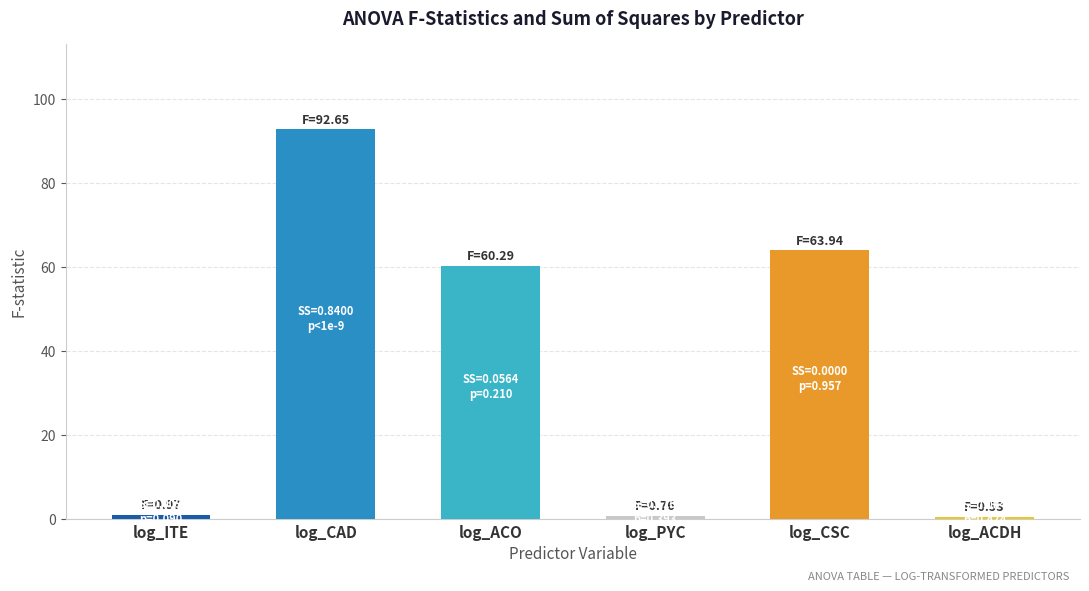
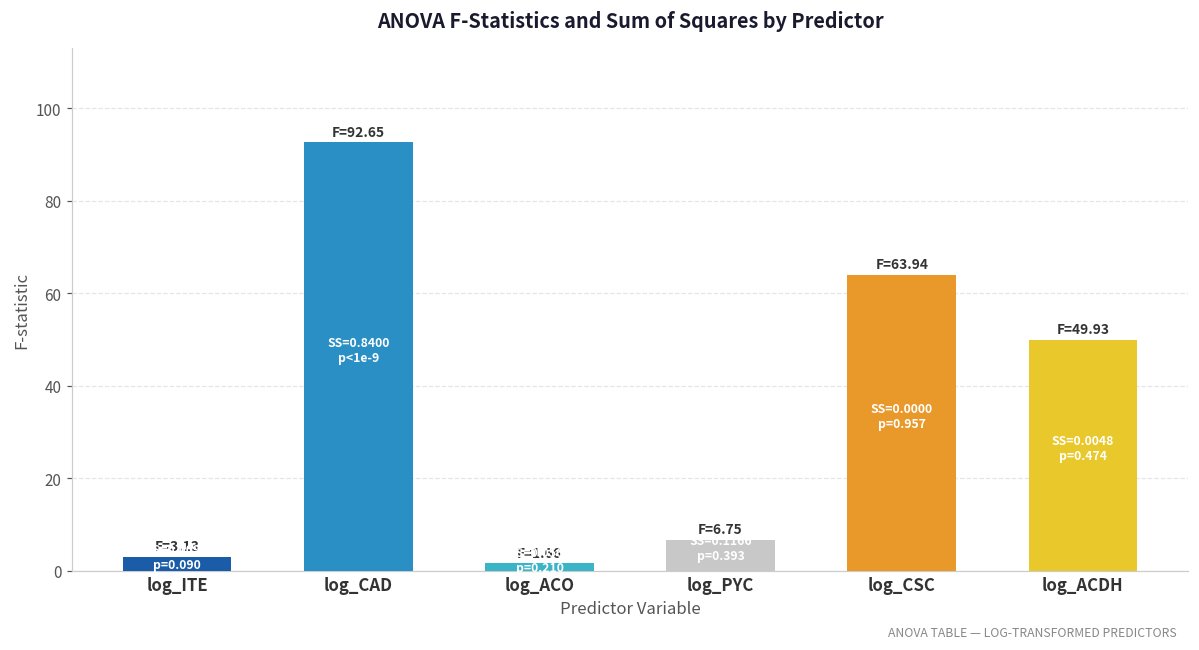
  {
-   "log_ITE": 0.97,
+   "log_ITE": 3.13,
    "log_CAD": 92.65,
-   "log_ACO": 60.29,
-   "log_PYC": 0.76,
+   "log_ACO": 1.66,
+   "log_PYC": 6.75,
    "log_CSC": 63.94,
-   "log_ACDH": 0.53
+   "log_ACDH": 49.93
  }
